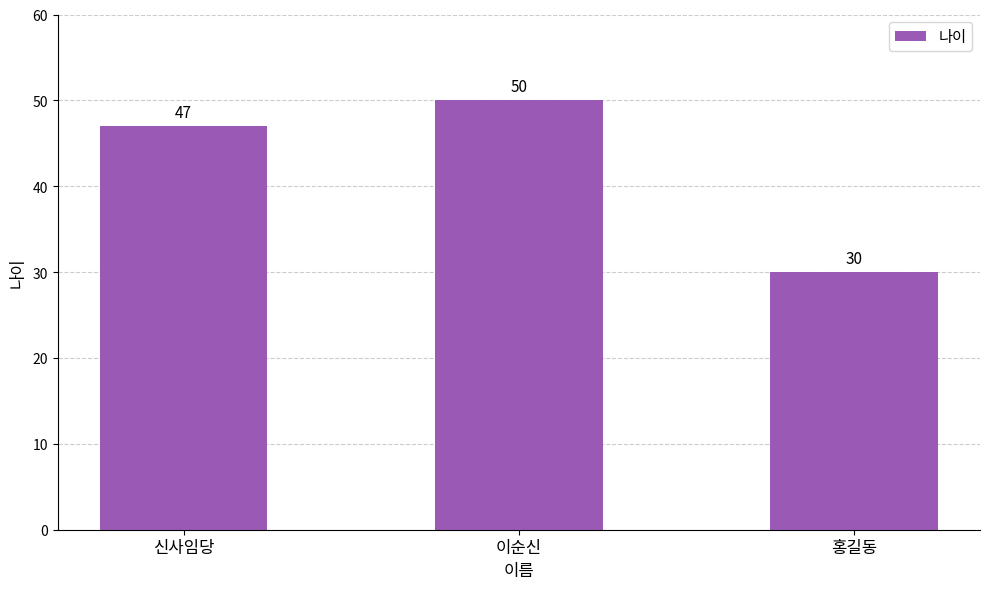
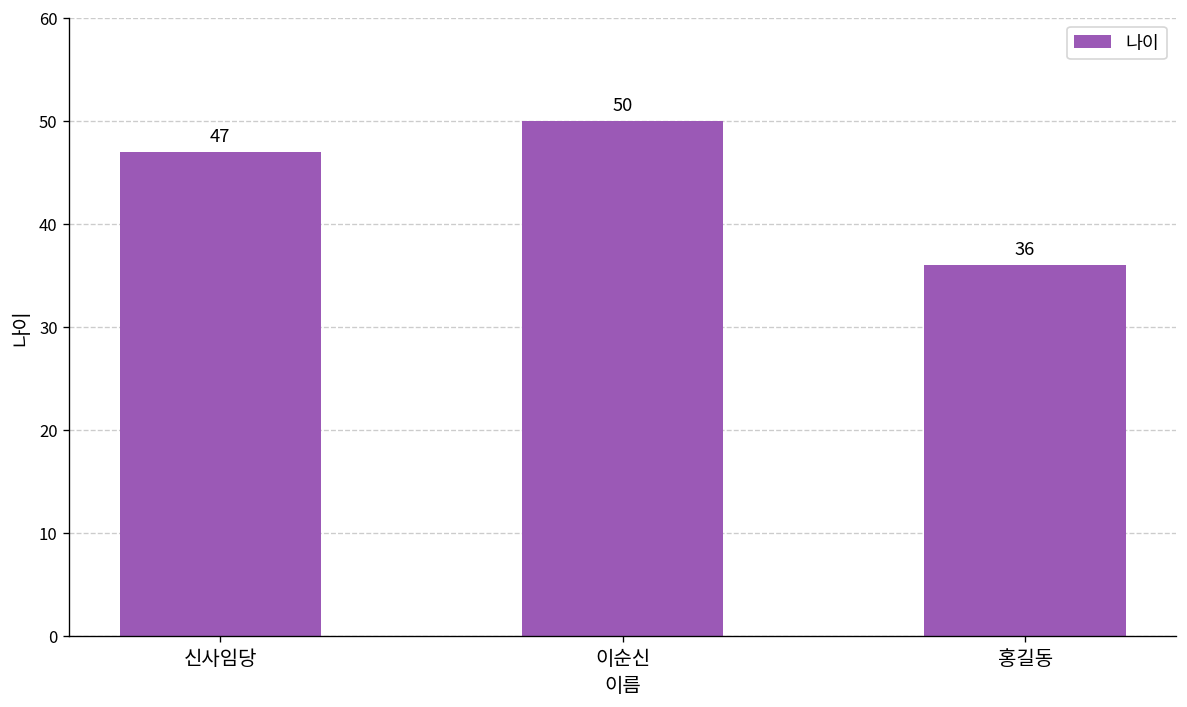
  {
    "신사임당": 47,
    "이순신": 50,
-   "홍길동": 30
+   "홍길동": 36
  }
